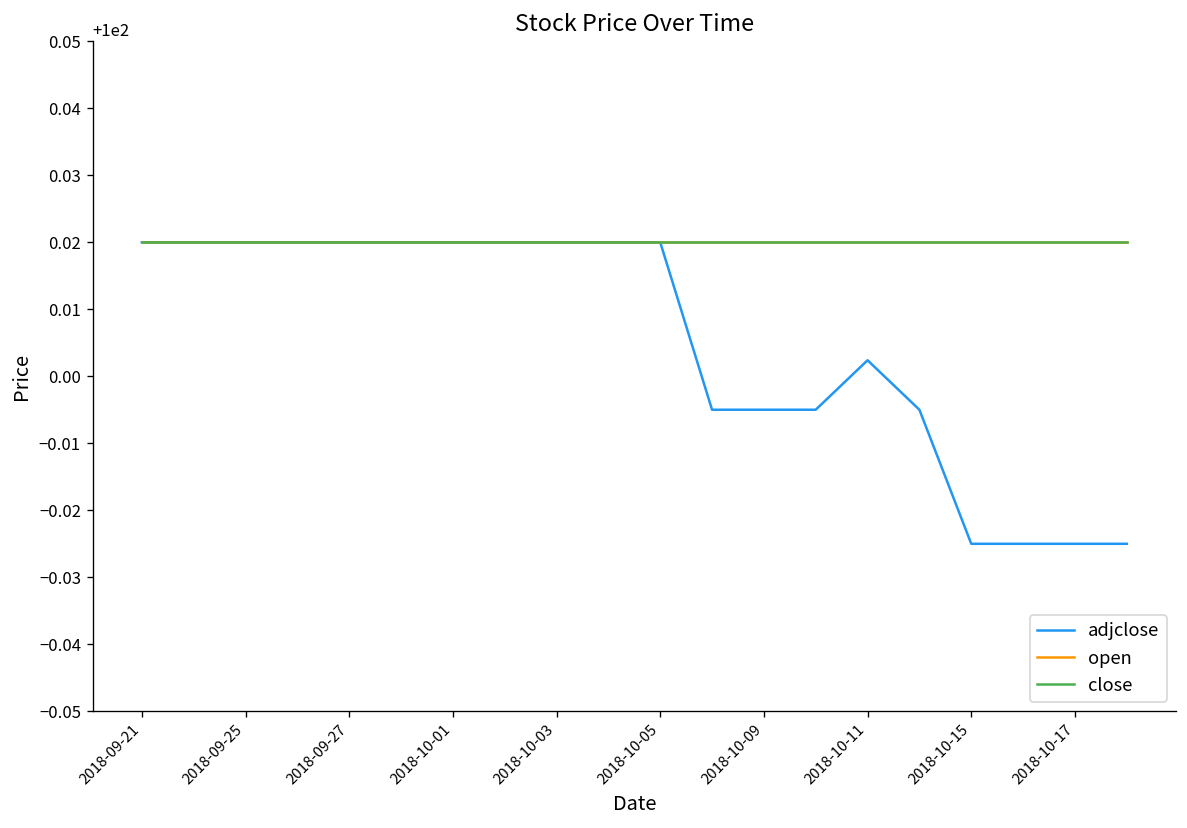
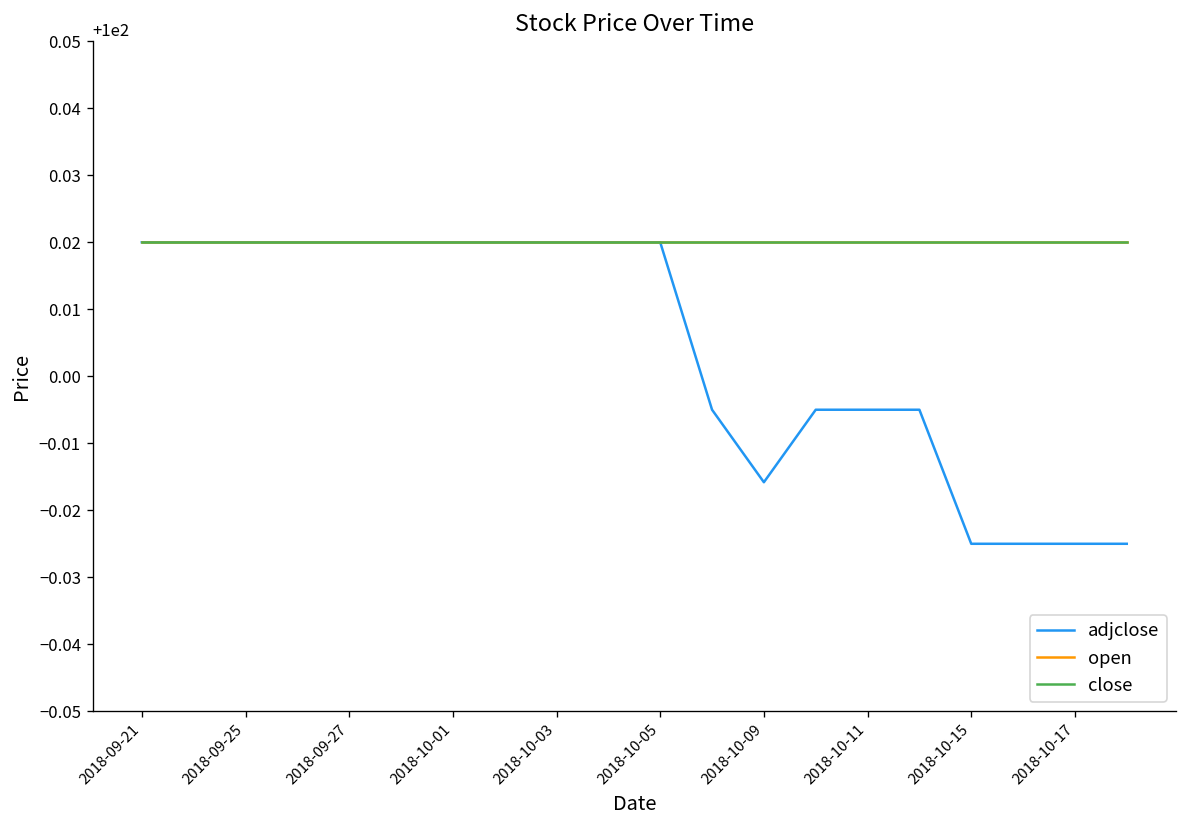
  {
    "adjclose": {
-     "2018-10-09": 99.995,
-     "2018-10-11": 100.002,
+     "2018-10-09": 99.984,
+     "2018-10-11": 99.995,
      "2018-10-15": 99.975,
      "2018-10-17": 99.975
    },
    "close": {
      "2018-10-09": 100.020,
      "2018-10-11": 100.020,
      "2018-10-15": 100.020,
      "2018-10-17": 100.020
    }
  }
